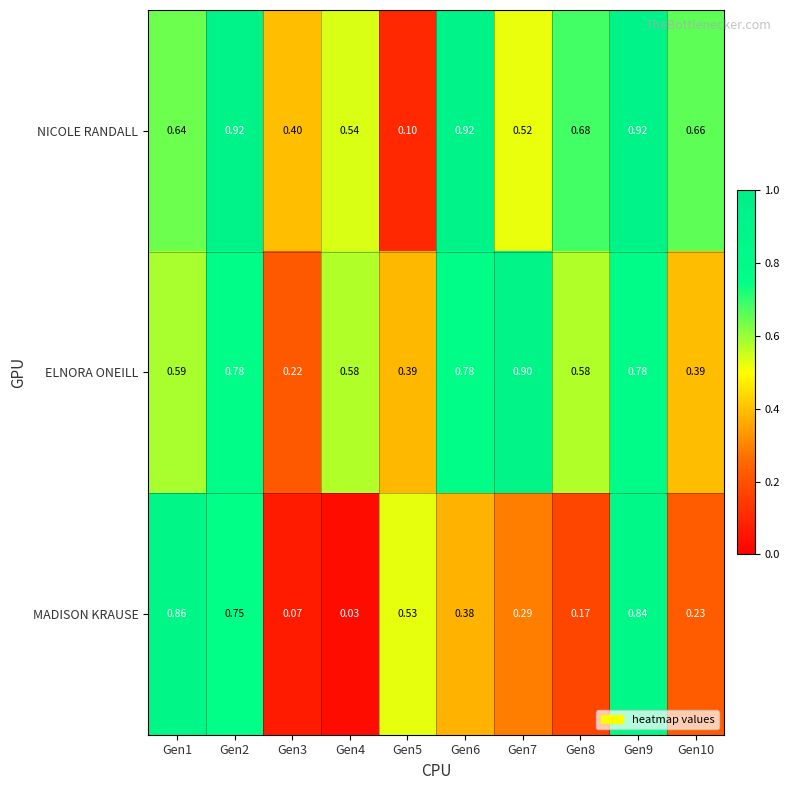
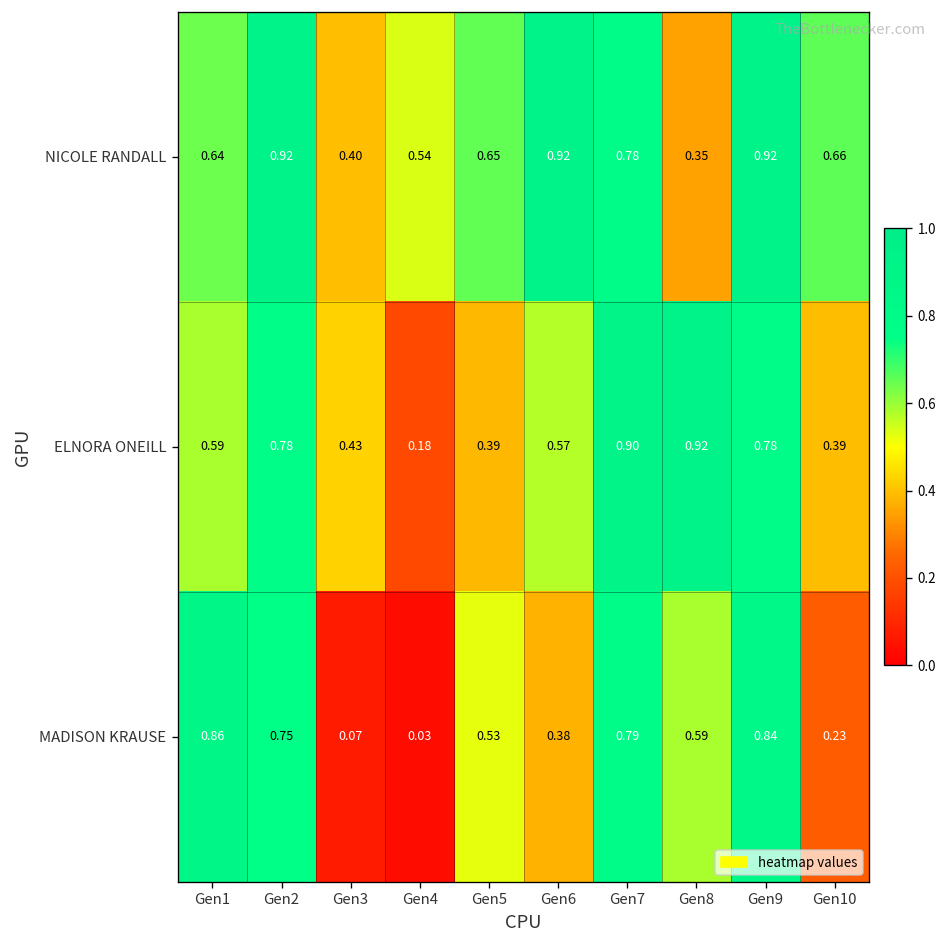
  {
    "NICOLE RANDALL": {
      "Gen1": 0.64,
      "Gen2": 0.92,
      "Gen3": 0.40,
      "Gen4": 0.54,
-     "Gen5": 0.10,
+     "Gen5": 0.65,
      "Gen6": 0.92,
-     "Gen7": 0.52,
-     "Gen8": 0.68,
+     "Gen7": 0.78,
+     "Gen8": 0.35,
      "Gen9": 0.92,
      "Gen10": 0.66
    },
    "ELNORA ONEILL": {
      "Gen1": 0.59,
      "Gen2": 0.78,
-     "Gen3": 0.22,
-     "Gen4": 0.58,
+     "Gen3": 0.43,
+     "Gen4": 0.18,
      "Gen5": 0.39,
-     "Gen6": 0.78,
+     "Gen6": 0.57,
      "Gen7": 0.90,
-     "Gen8": 0.58,
+     "Gen8": 0.92,
      "Gen9": 0.78,
      "Gen10": 0.39
    },
    "MADISON KRAUSE": {
      "Gen1": 0.86,
      "Gen2": 0.75,
      "Gen3": 0.07,
      "Gen4": 0.03,
      "Gen5": 0.53,
      "Gen6": 0.38,
-     "Gen7": 0.29,
-     "Gen8": 0.17,
+     "Gen7": 0.79,
+     "Gen8": 0.59,
      "Gen9": 0.84,
      "Gen10": 0.23
    }
  }
